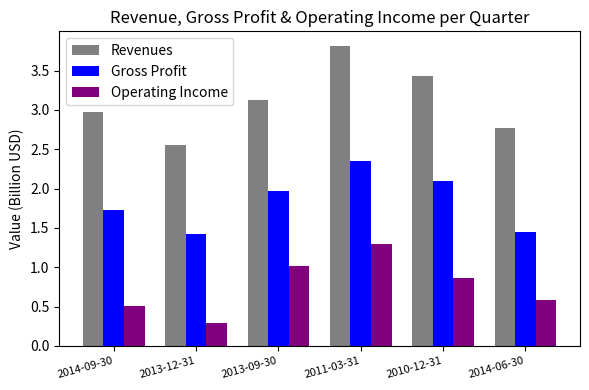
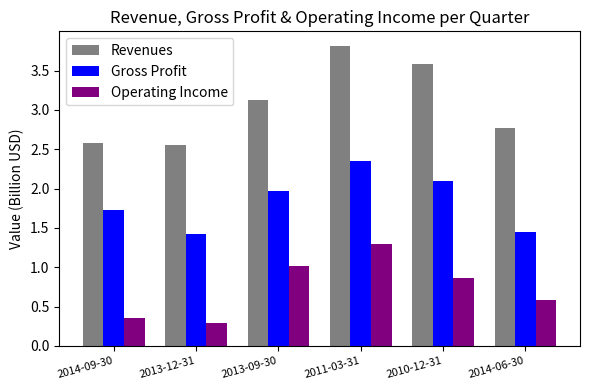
  {
    "Revenues": {
-     "2014-09-30": 3.0,
+     "2014-09-30": 2.6,
      "2013-12-31": 2.6,
      "2013-09-30": 3.1,
      "2011-03-31": 3.8,
-     "2010-12-31": 3.4,
+     "2010-12-31": 3.6,
      "2014-06-30": 2.8
    },
    "Gross Profit": {
      "2014-09-30": 1.7,
      "2013-12-31": 1.4,
      "2013-09-30": 2.0,
      "2011-03-31": 2.3,
      "2010-12-31": 2.1,
      "2014-06-30": 1.5
    },
    "Operating Income": {
-     "2014-09-30": 0.5,
+     "2014-09-30": 0.3,
      "2013-12-31": 0.3,
      "2013-09-30": 1.0,
      "2011-03-31": 1.3,
      "2010-12-31": 0.9,
      "2014-06-30": 0.6
    }
  }
